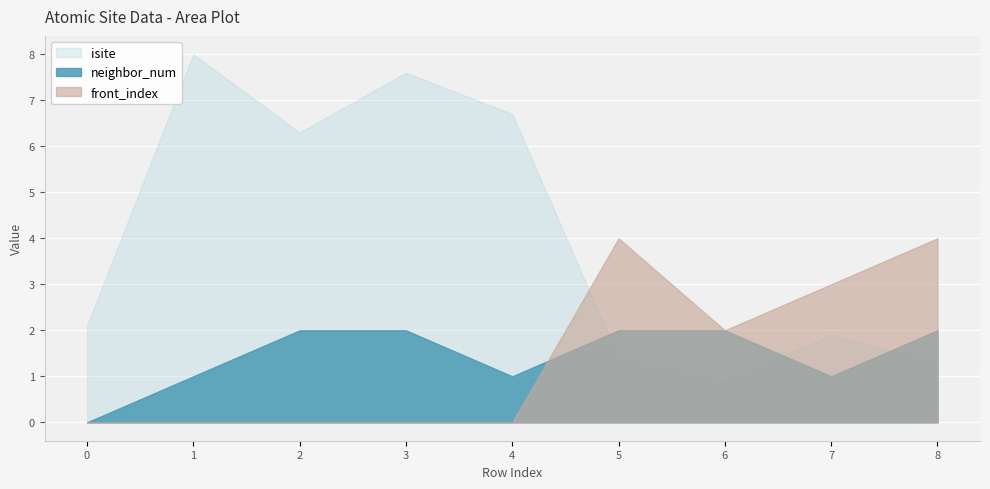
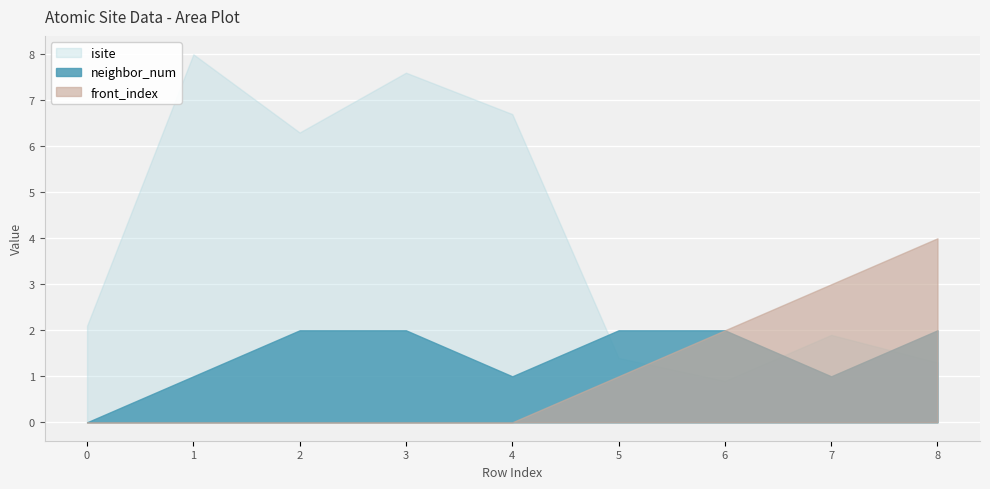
  {
    "isite": {
      "0": 2.1,
      "1": 8,
      "2": 6.3,
      "3": 7.6,
      "4": 6.7,
      "5": 1.4,
      "6": 0.9,
      "7": 1.9,
      "8": 1.3
    },
    "neighbor_num": {
      "1": 1,
      "2": 2,
      "3": 2,
      "4": 1,
      "5": 2,
      "7": 1,
      "8": 2
    },
    "front_index": {
      "1": 0,
      "2": 0,
      "3": 0,
      "4": 0,
-     "5": 4,
+     "5": 1,
      "7": 3,
      "8": 4
    }
  }
